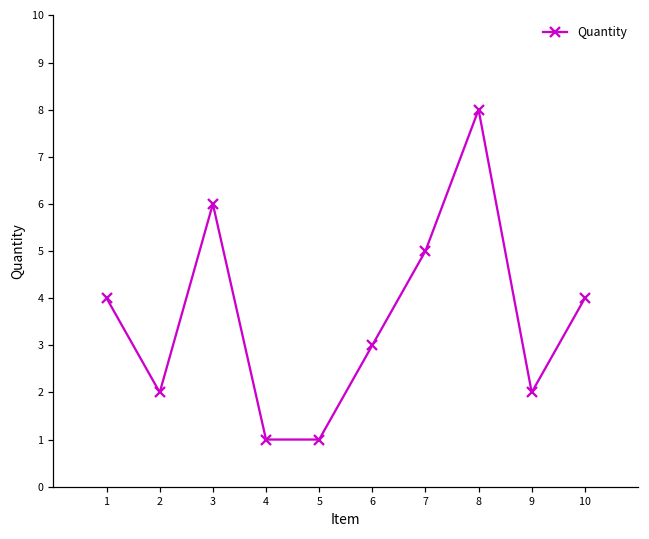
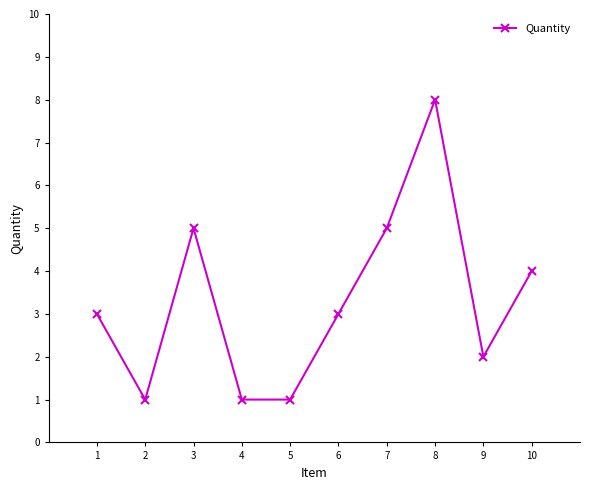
  {
-   "1": 4,
-   "2": 2,
-   "3": 6,
+   "1": 3,
+   "2": 1,
+   "3": 5,
    "4": 1,
    "5": 1,
    "6": 3,
    "7": 5,
    "8": 8,
    "9": 2,
    "10": 4
  }
